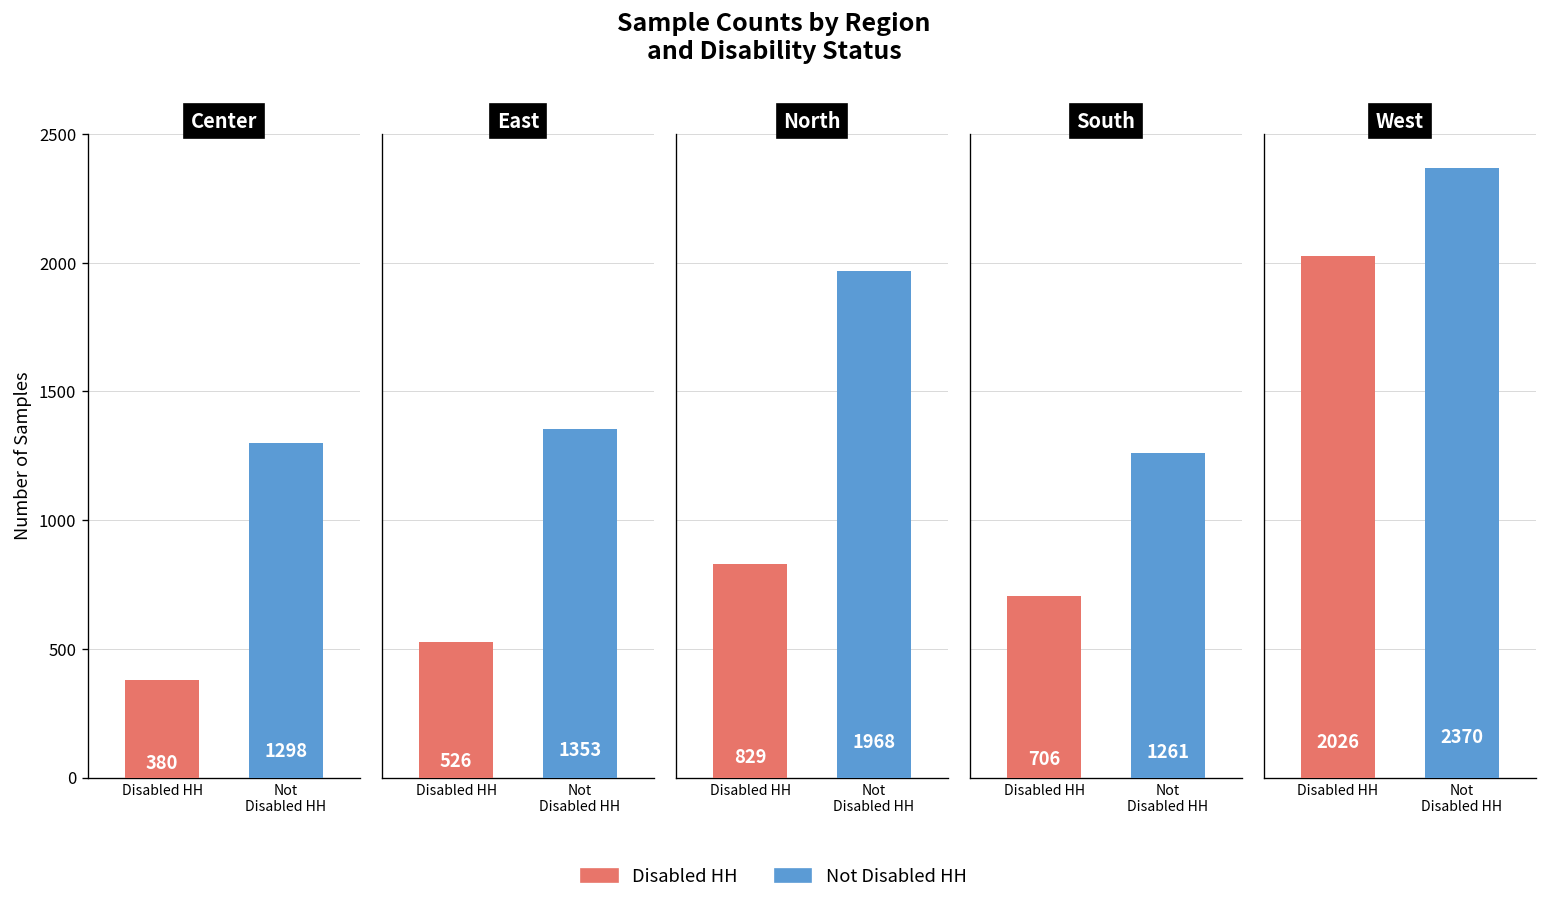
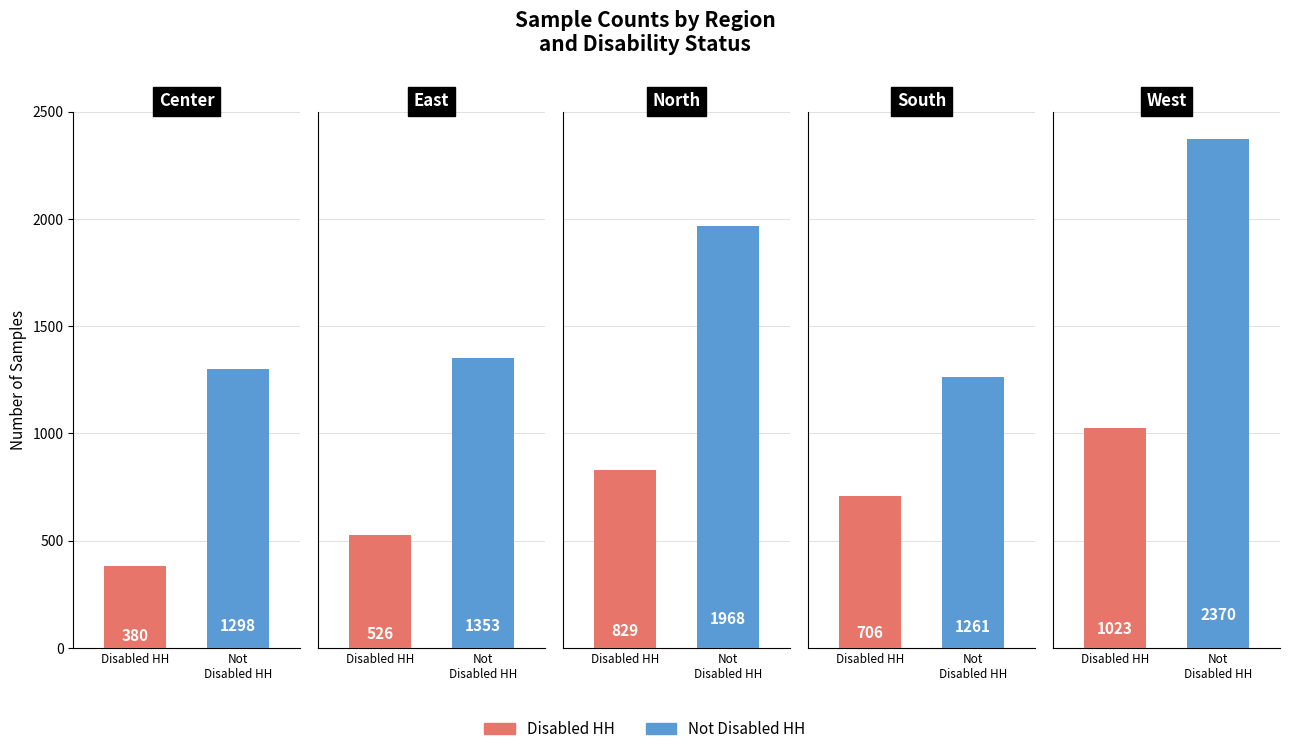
  {
    "Center": {
      "Disabled HH": 380,
      "Not Disabled HH": 1298
    },
    "East": {
      "Disabled HH": 526,
      "Not Disabled HH": 1353
    },
    "North": {
      "Disabled HH": 829,
      "Not Disabled HH": 1968
    },
    "South": {
      "Disabled HH": 706,
      "Not Disabled HH": 1261
    },
    "West": {
-     "Disabled HH": 2026,
+     "Disabled HH": 1023,
      "Not Disabled HH": 2370
    }
  }
